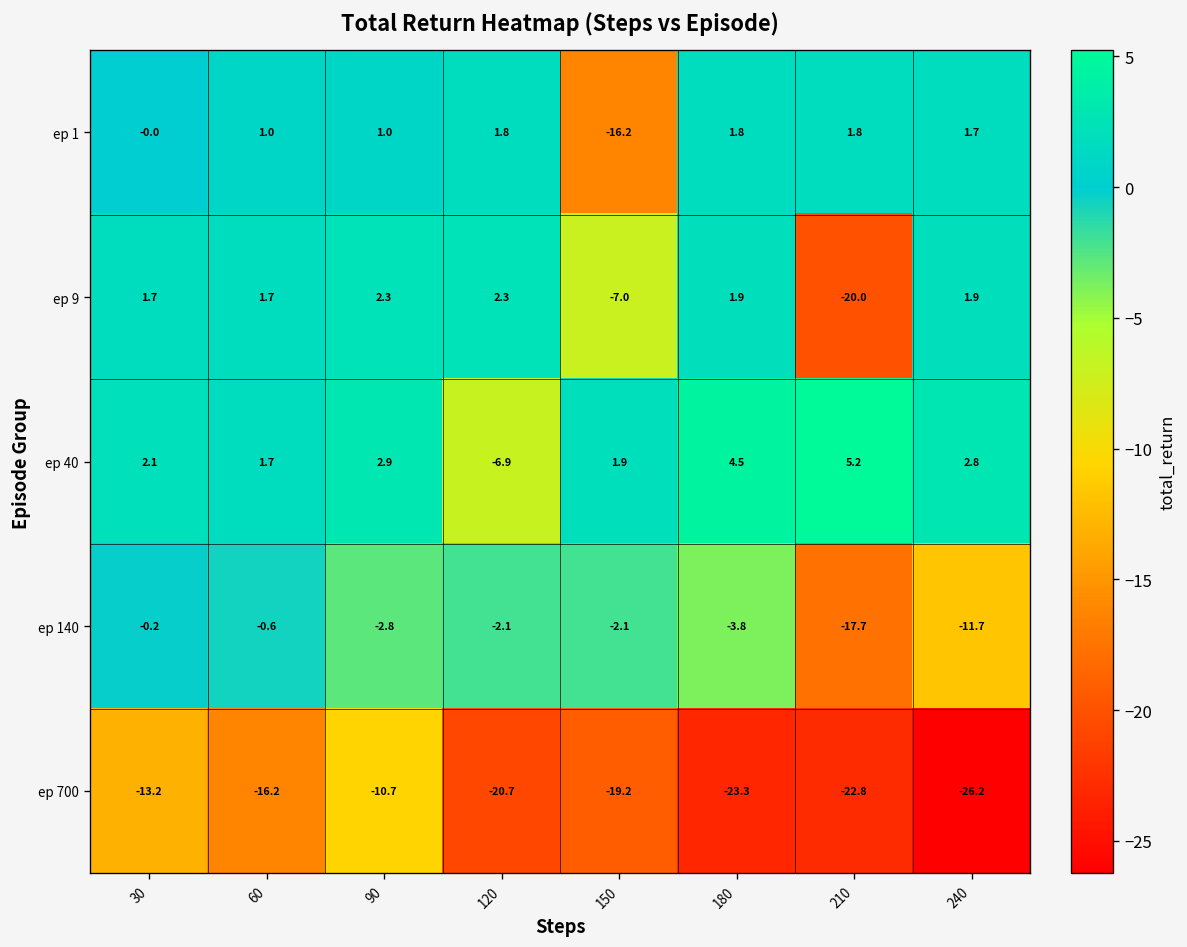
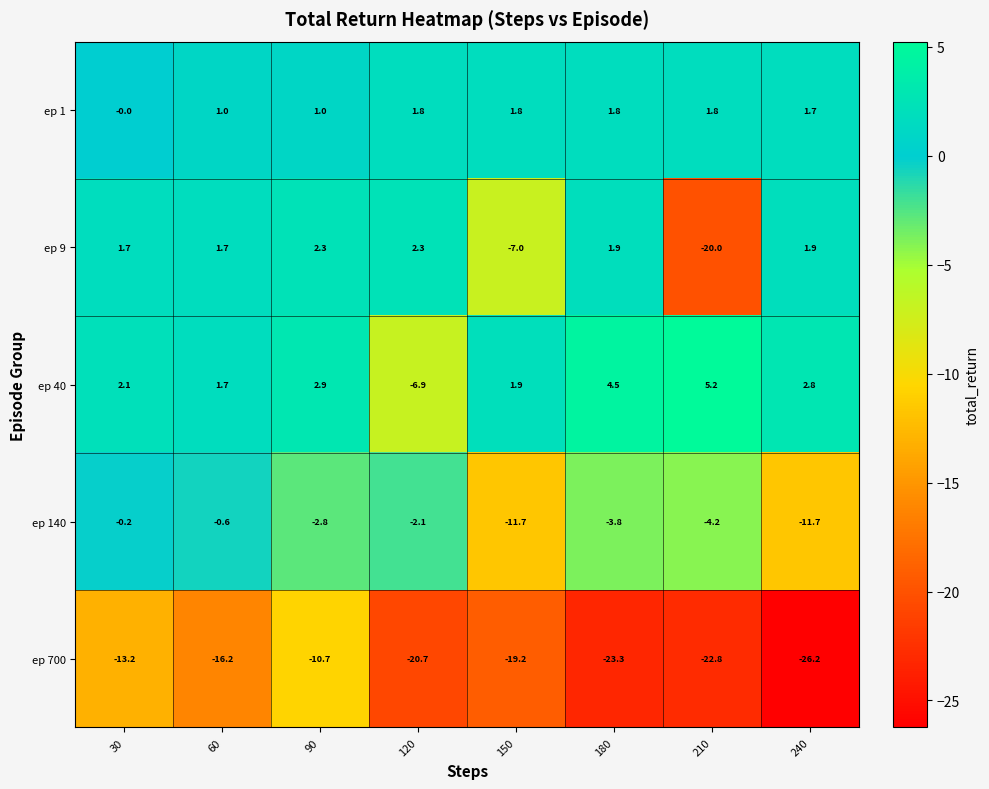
  {
    "ep 1": {
      "30": -0.0,
      "60": 1.0,
      "90": 1.0,
      "120": 1.8,
-     "150": -16.2,
+     "150": 1.8,
      "180": 1.8,
      "210": 1.8,
      "240": 1.7
    },
    "ep 9": {
      "30": 1.7,
      "60": 1.7,
      "90": 2.3,
      "120": 2.3,
      "150": -7.0,
      "180": 1.9,
      "210": -20.0,
      "240": 1.9
    },
    "ep 40": {
      "30": 2.1,
      "60": 1.7,
      "90": 2.9,
      "120": -6.9,
      "150": 1.9,
      "180": 4.5,
      "210": 5.2,
      "240": 2.8
    },
    "ep 140": {
      "30": -0.2,
      "60": -0.6,
      "90": -2.8,
      "120": -2.1,
-     "150": -2.1,
+     "150": -11.7,
      "180": -3.8,
-     "210": -17.7,
+     "210": -4.2,
      "240": -11.7
    },
    "ep 700": {
      "30": -13.2,
      "60": -16.2,
      "90": -10.7,
      "120": -20.7,
      "150": -19.2,
      "180": -23.3,
      "210": -22.8,
      "240": -26.2
    }
  }
